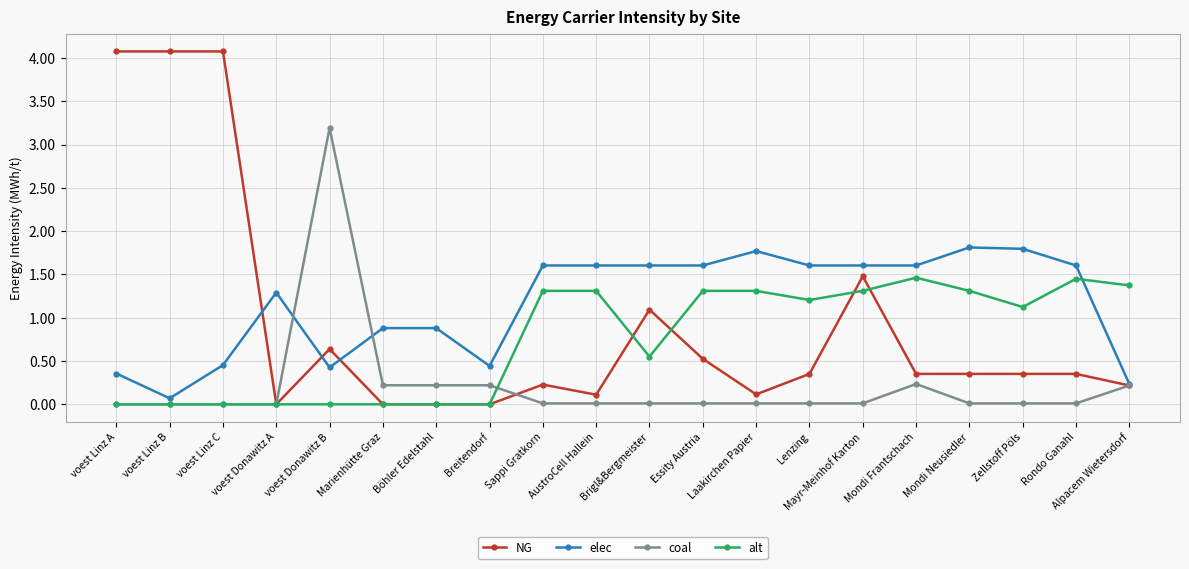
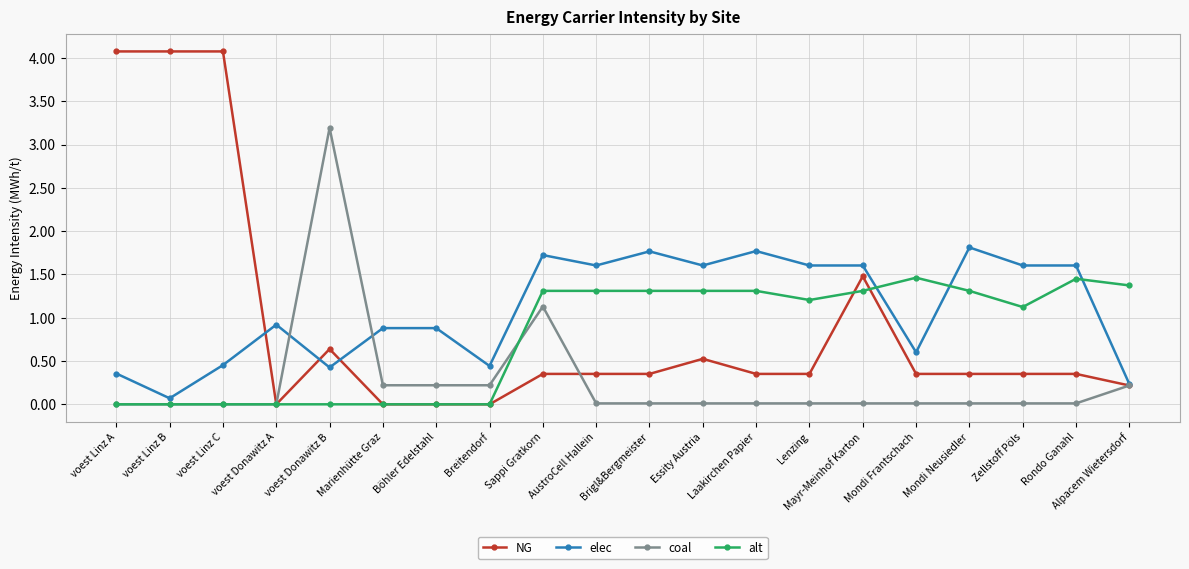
  {
    "NG": {
      "voest Linz A": 4.1,
      "voest Linz B": 4.1,
      "voest Linz C": 4.1,
      "voest Donawitz B": 0.6,
-     "Sappi Gratkorn": 0.2,
-     "AustroCell Hallein": 0.1,
-     "Brigl&Bergmeister": 1.1,
+     "Sappi Gratkorn": 0.4,
+     "AustroCell Hallein": 0.4,
+     "Brigl&Bergmeister": 0.4,
      "Essity Austria": 0.5,
-     "Laakirchen Papier": 0.1,
+     "Laakirchen Papier": 0.4,
      "Lenzing": 0.4,
      "Mayr-Meinhof Karton": 1.5,
      "Mondi Frantschach": 0.4,
      "Mondi Neusiedler": 0.4,
      "Zellstoff Pöls": 0.4,
      "Rondo Ganahl": 0.4
    },
    "elec": {
      "voest Linz A": 0.4,
      "voest Linz B": 0.1,
      "voest Linz C": 0.5,
-     "voest Donawitz A": 1.3,
+     "voest Donawitz A": 0.9,
      "voest Donawitz B": 0.4,
      "Marienhütte Graz": 0.9,
      "Böhler Edelstahl": 0.9,
      "Breitendorf": 0.4,
-     "Sappi Gratkorn": 1.6,
+     "Sappi Gratkorn": 1.7,
      "AustroCell Hallein": 1.6,
-     "Brigl&Bergmeister": 1.6,
+     "Brigl&Bergmeister": 1.8,
      "Essity Austria": 1.6,
      "Laakirchen Papier": 1.8,
      "Lenzing": 1.6,
      "Mayr-Meinhof Karton": 1.6,
-     "Mondi Frantschach": 1.6,
+     "Mondi Frantschach": 0.6,
      "Mondi Neusiedler": 1.8,
-     "Zellstoff Pöls": 1.8,
+     "Zellstoff Pöls": 1.6,
      "Rondo Ganahl": 1.6
    },
    "coal": {
      "voest Donawitz B": 3.2,
      "Marienhütte Graz": 0.2,
      "Böhler Edelstahl": 0.2,
      "Breitendorf": 0.2,
-     "Sappi Gratkorn": 0.0,
+     "Sappi Gratkorn": 1.1,
      "AustroCell Hallein": 0.0,
      "Brigl&Bergmeister": 0.0,
      "Essity Austria": 0.0,
      "Laakirchen Papier": 0.0,
      "Lenzing": 0.0,
      "Mayr-Meinhof Karton": 0.0,
-     "Mondi Frantschach": 0.2,
+     "Mondi Frantschach": 0.0,
      "Mondi Neusiedler": 0.0,
      "Zellstoff Pöls": 0.0,
      "Rondo Ganahl": 0.0
    },
    "alt": {
      "voest Donawitz B": 0.0,
      "Sappi Gratkorn": 1.3,
      "AustroCell Hallein": 1.3,
-     "Brigl&Bergmeister": 0.6,
+     "Brigl&Bergmeister": 1.3,
      "Essity Austria": 1.3,
      "Laakirchen Papier": 1.3,
      "Lenzing": 1.2,
      "Mayr-Meinhof Karton": 1.3,
      "Mondi Frantschach": 1.5,
      "Mondi Neusiedler": 1.3,
      "Zellstoff Pöls": 1.1,
      "Rondo Ganahl": 1.4,
      "Alpacem Wietersdorf": 1.4
    }
  }
